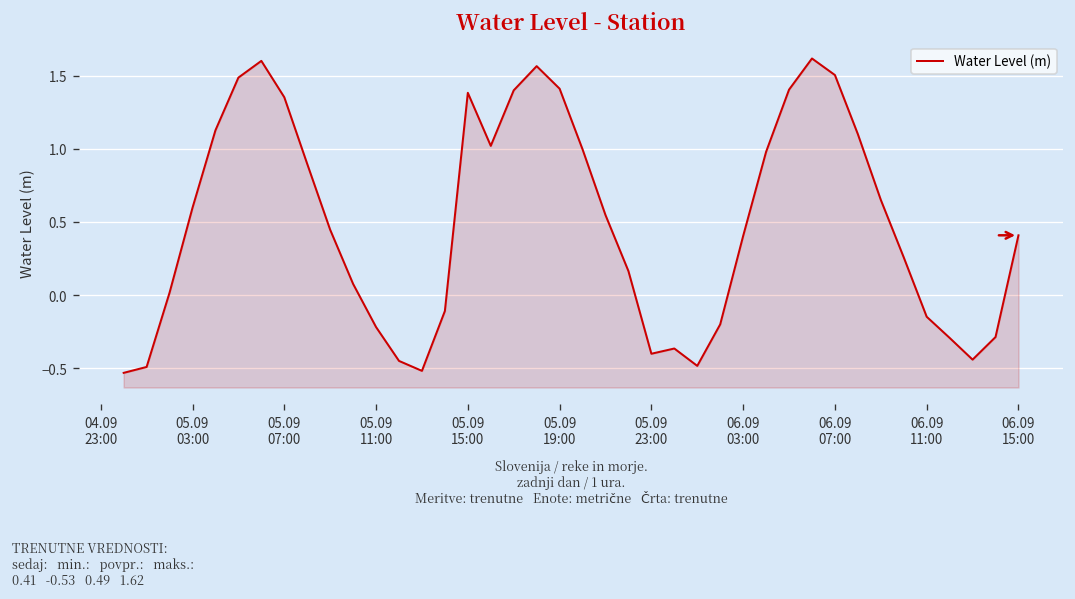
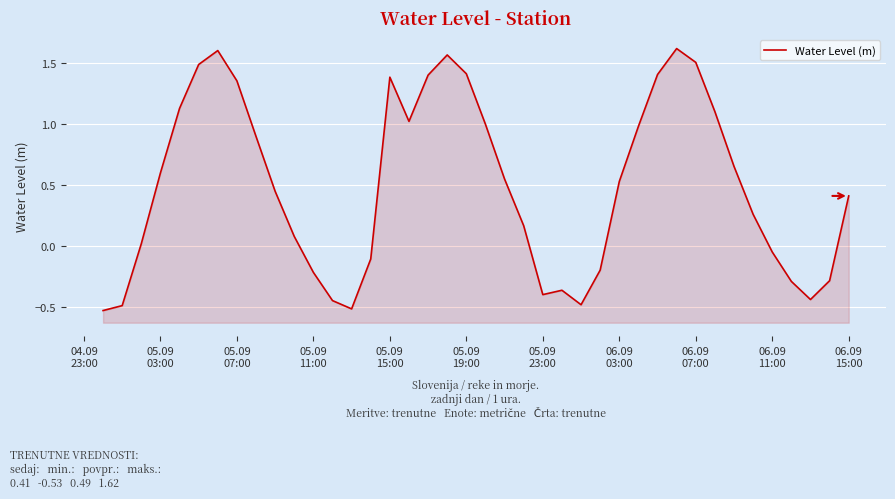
  {
    "05.09 03:00": 0.60,
    "05.09 07:00": 1.35,
    "05.09 11:00": -0.22,
    "05.09 15:00": 1.38,
    "05.09 19:00": 1.41,
    "05.09 23:00": -0.40,
-   "06.09 03:00": 0.40,
+   "06.09 03:00": 0.53,
    "06.09 07:00": 1.51,
-   "06.09 11:00": -0.15,
+   "06.09 11:00": -0.05,
    "06.09 15:00": 0.41
  }
